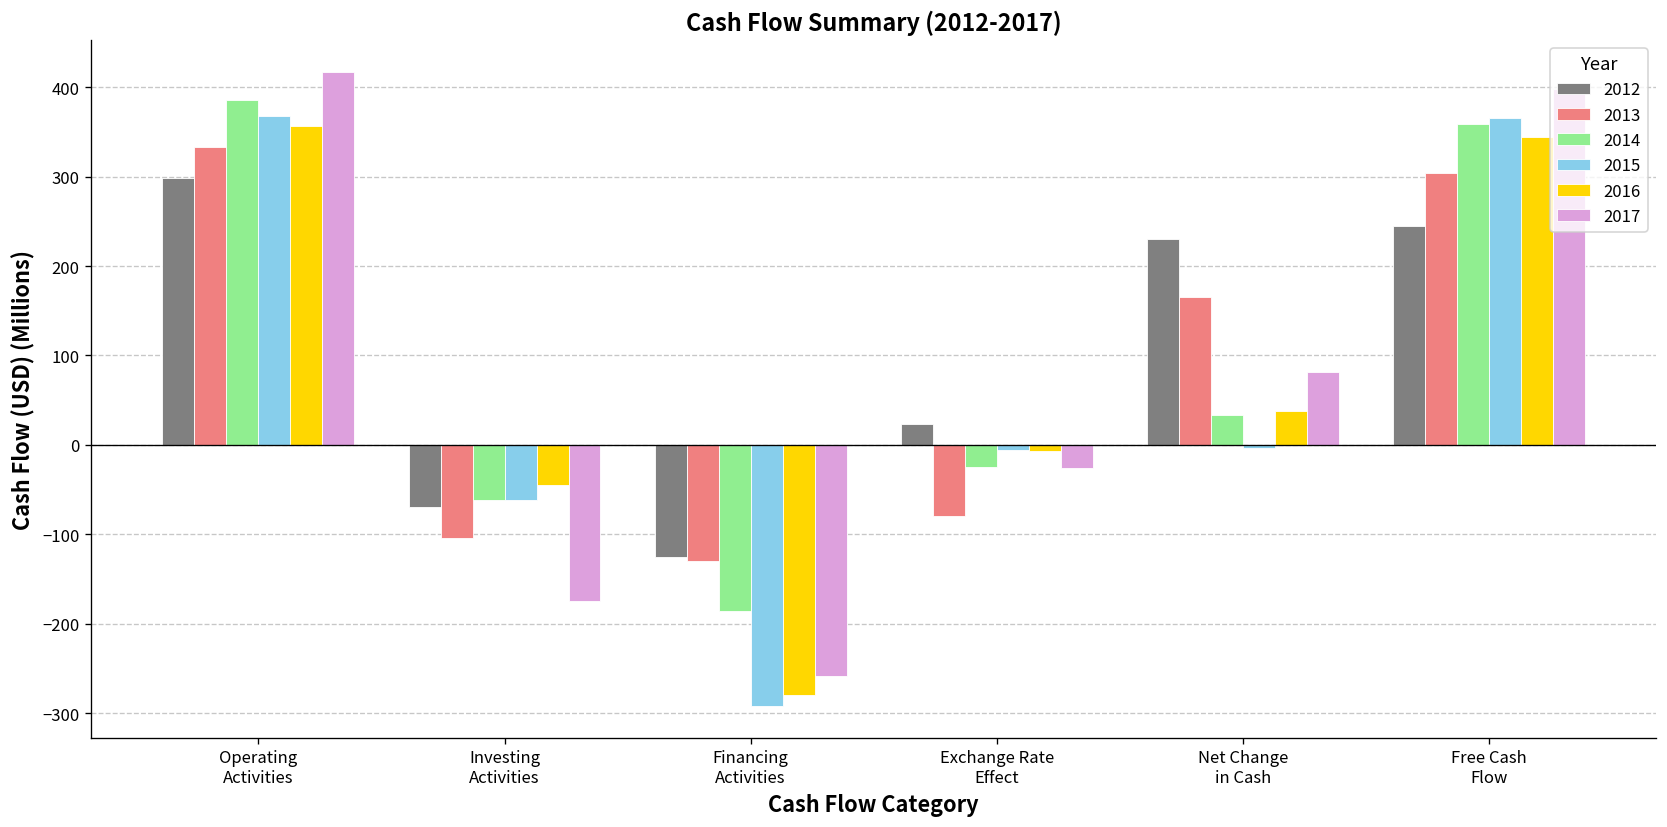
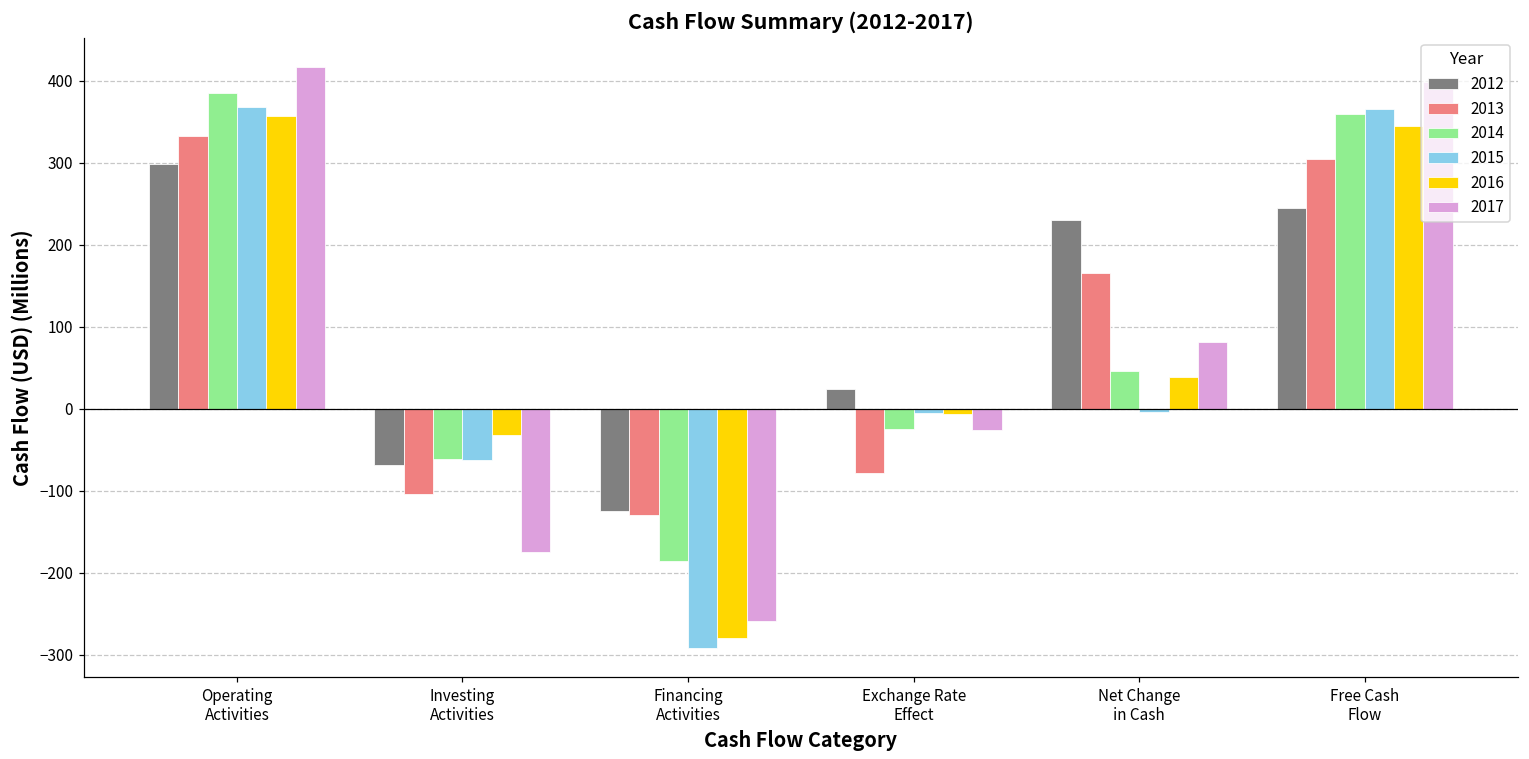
  {
    "2012": {
      "Operating Activities": 300,
      "Investing Activities": -70,
      "Financing Activities": -120,
      "Exchange Rate Effect": 20,
      "Net Change in Cash": 230,
      "Free Cash Flow": 240
    },
    "2013": {
      "Operating Activities": 330,
      "Investing Activities": -100,
      "Financing Activities": -130,
      "Exchange Rate Effect": -80,
      "Net Change in Cash": 170,
      "Free Cash Flow": 300
    },
    "2014": {
      "Operating Activities": 390,
      "Investing Activities": -60,
      "Financing Activities": -190,
      "Exchange Rate Effect": -20,
-     "Net Change in Cash": 30,
+     "Net Change in Cash": 50,
      "Free Cash Flow": 360
    },
    "2015": {
      "Operating Activities": 370,
      "Investing Activities": -60,
      "Financing Activities": -290,
      "Exchange Rate Effect": -10,
      "Net Change in Cash": 0,
      "Free Cash Flow": 370
    },
    "2016": {
      "Operating Activities": 360,
-     "Investing Activities": -40,
+     "Investing Activities": -30,
      "Financing Activities": -280,
      "Exchange Rate Effect": -10,
      "Net Change in Cash": 40,
      "Free Cash Flow": 340
    },
    "2017": {
      "Operating Activities": 420,
      "Investing Activities": -170,
      "Financing Activities": -260,
      "Exchange Rate Effect": -30,
      "Net Change in Cash": 80
    }
  }
